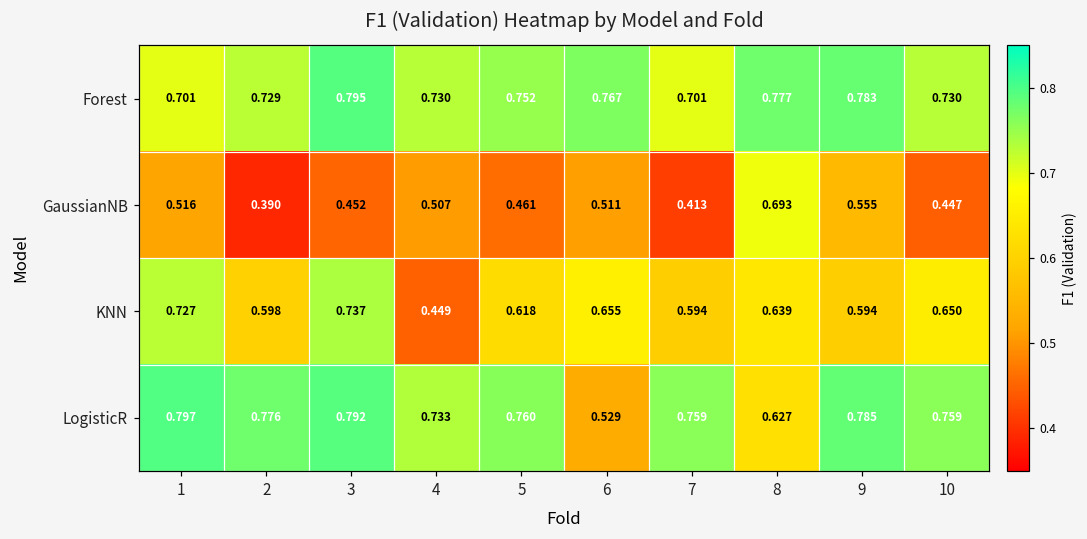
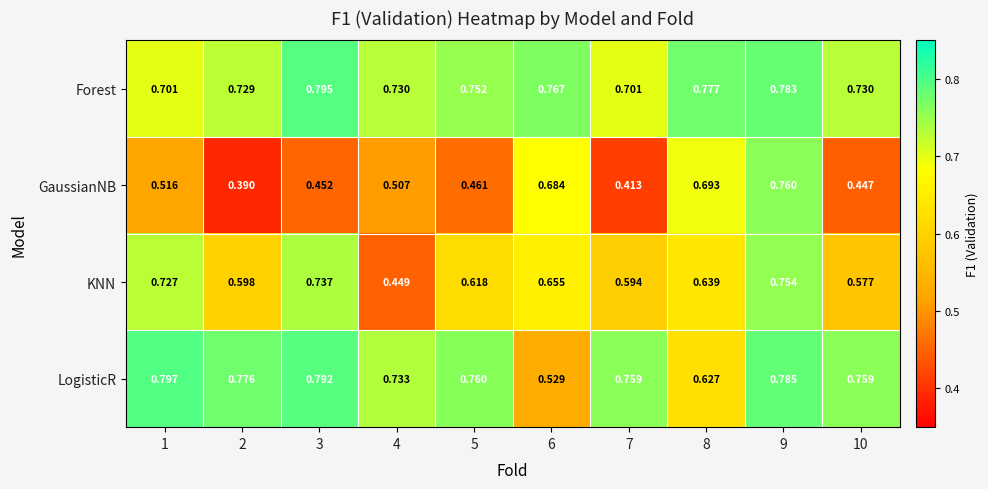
  {
    "Forest": {
      "1": 0.701,
      "2": 0.729,
      "3": 0.795,
      "4": 0.730,
      "5": 0.752,
      "6": 0.767,
      "7": 0.701,
      "8": 0.777,
      "9": 0.783,
      "10": 0.730
    },
    "GaussianNB": {
      "1": 0.516,
      "2": 0.390,
      "3": 0.452,
      "4": 0.507,
      "5": 0.461,
-     "6": 0.511,
+     "6": 0.684,
      "7": 0.413,
      "8": 0.693,
-     "9": 0.555,
+     "9": 0.760,
      "10": 0.447
    },
    "KNN": {
      "1": 0.727,
      "2": 0.598,
      "3": 0.737,
      "4": 0.449,
      "5": 0.618,
      "6": 0.655,
      "7": 0.594,
      "8": 0.639,
-     "9": 0.594,
-     "10": 0.650
+     "9": 0.754,
+     "10": 0.577
    },
    "LogisticR": {
      "1": 0.797,
      "2": 0.776,
      "3": 0.792,
      "4": 0.733,
      "5": 0.760,
      "6": 0.529,
      "7": 0.759,
      "8": 0.627,
      "9": 0.785,
      "10": 0.759
    }
  }
